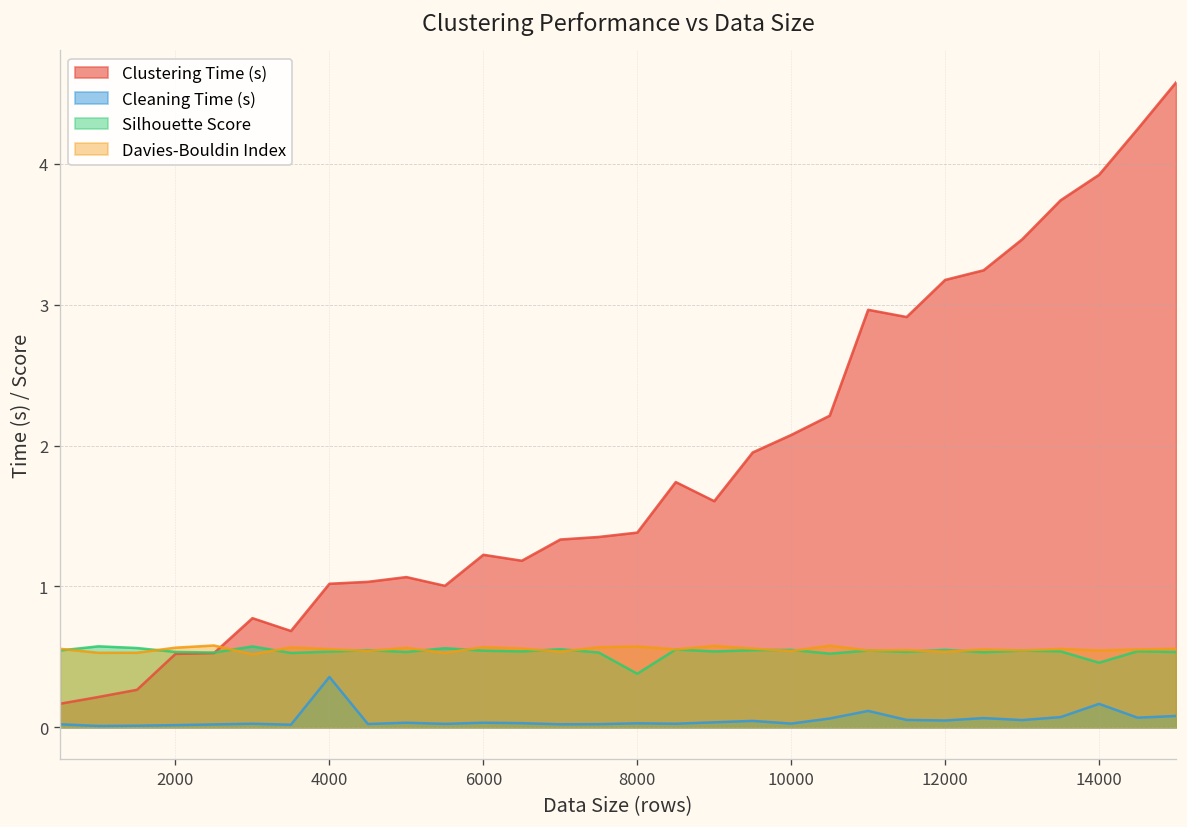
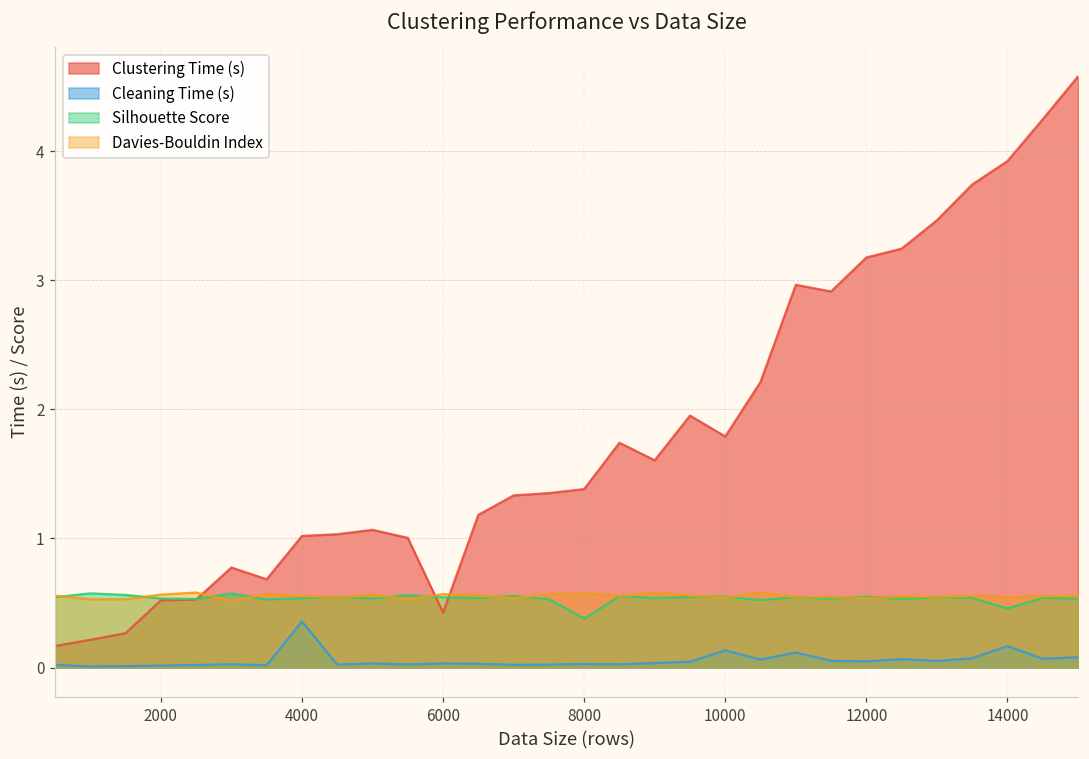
  {
    "Clustering Time (s)": {
      "4000": 1.02,
-     "6000": 1.22,
+     "6000": 0.43,
      "8000": 1.38,
-     "10000": 2.08,
+     "10000": 1.79,
      "12000": 3.18,
      "14000": 3.92
    },
    "Cleaning Time (s)": {
      "2000": 0.02,
      "4000": 0.36,
      "6000": 0.03,
      "8000": 0.03,
-     "10000": 0.03,
+     "10000": 0.13,
      "12000": 0.05,
      "14000": 0.17
    },
    "Silhouette Score": {
      "6000": 0.54,
      "8000": 0.38,
      "14000": 0.46
    },
    "Davies-Bouldin Index": {
      "2000": 0.56,
      "6000": 0.57,
      "8000": 0.57,
      "14000": 0.55
    }
  }
